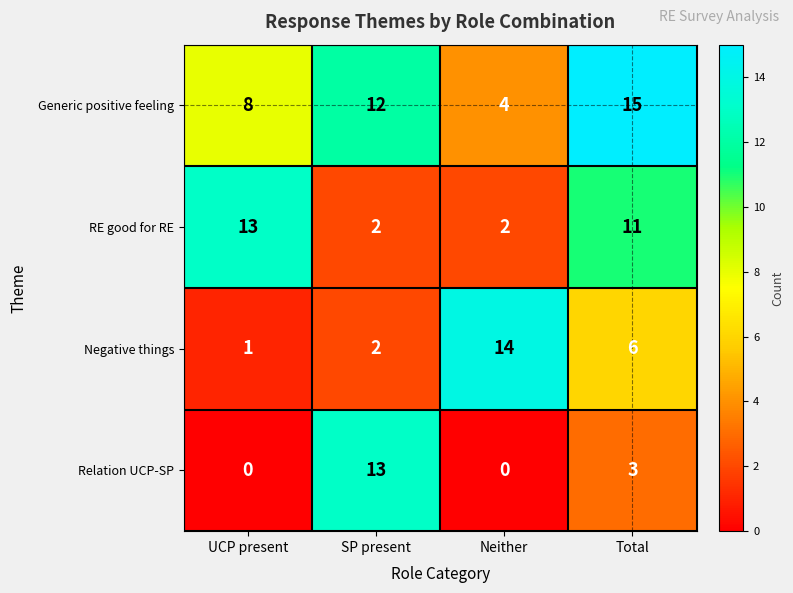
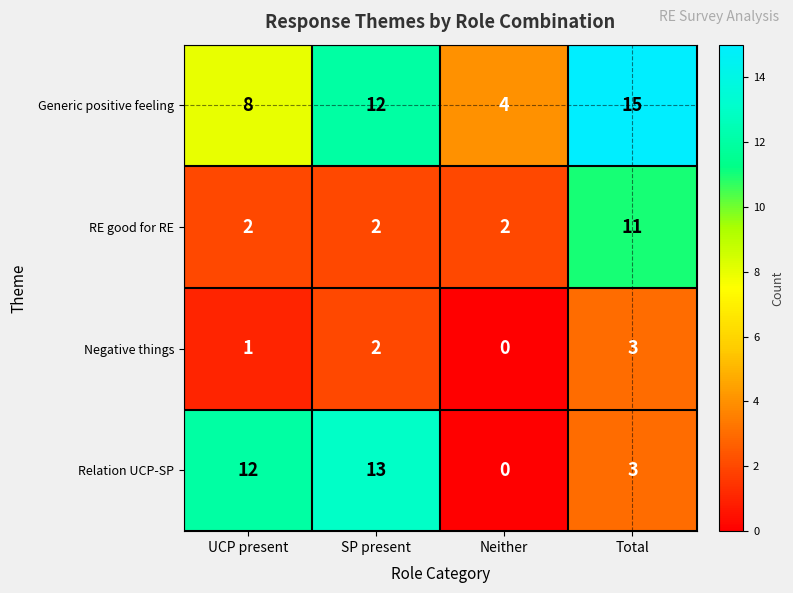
  {
    "Generic positive feeling": {
      "UCP present": 8,
      "SP present": 12,
      "Neither": 4,
      "Total": 15
    },
    "RE good for RE": {
-     "UCP present": 13,
+     "UCP present": 2,
      "SP present": 2,
      "Neither": 2,
      "Total": 11
    },
    "Negative things": {
      "UCP present": 1,
      "SP present": 2,
-     "Neither": 14,
-     "Total": 6
+     "Neither": 0,
+     "Total": 3
    },
    "Relation UCP-SP": {
-     "UCP present": 0,
+     "UCP present": 12,
      "SP present": 13,
      "Neither": 0,
      "Total": 3
    }
  }
